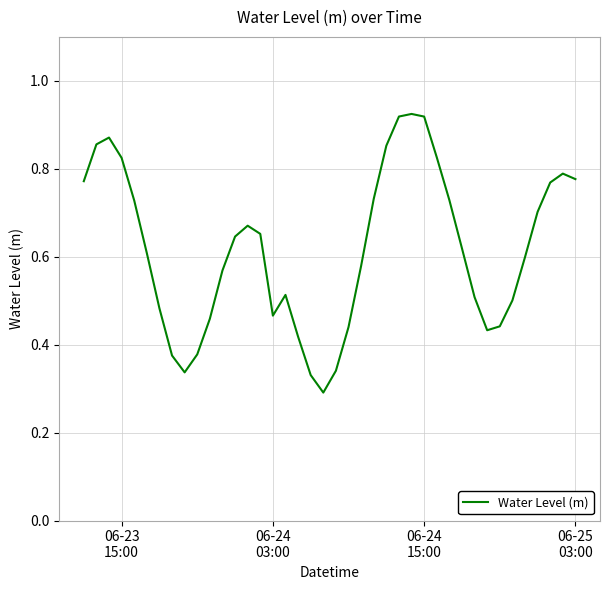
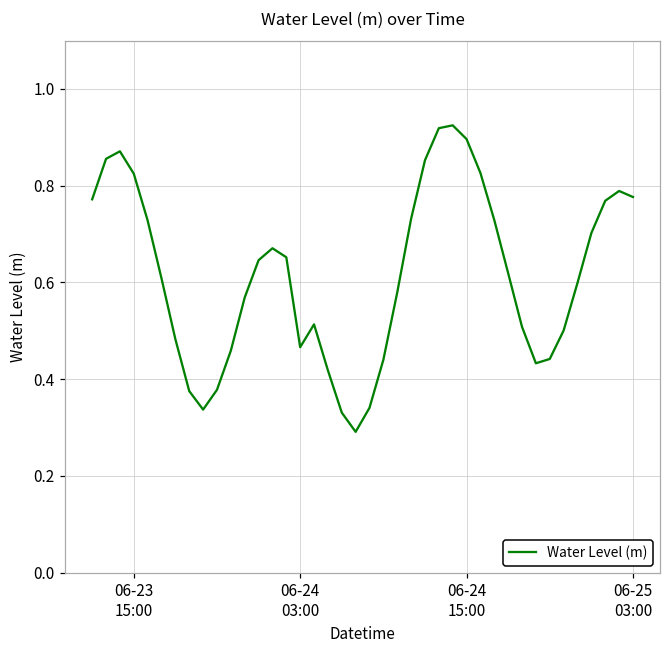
  {
    "06-23 15:00": 0.82,
    "06-24 03:00": 0.47,
-   "06-24 15:00": 0.92,
+   "06-24 15:00": 0.90,
    "06-25 03:00": 0.78
  }
